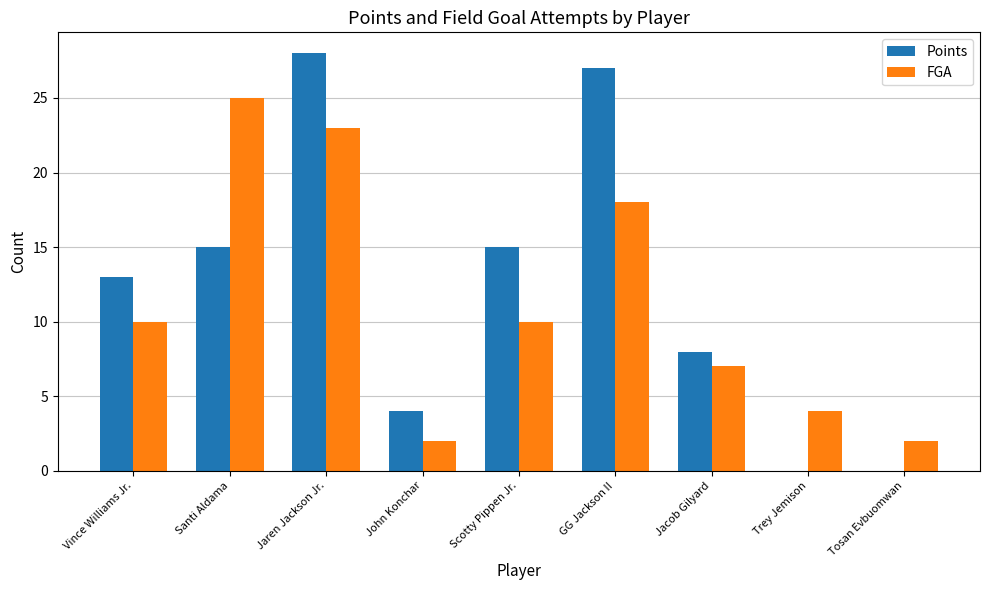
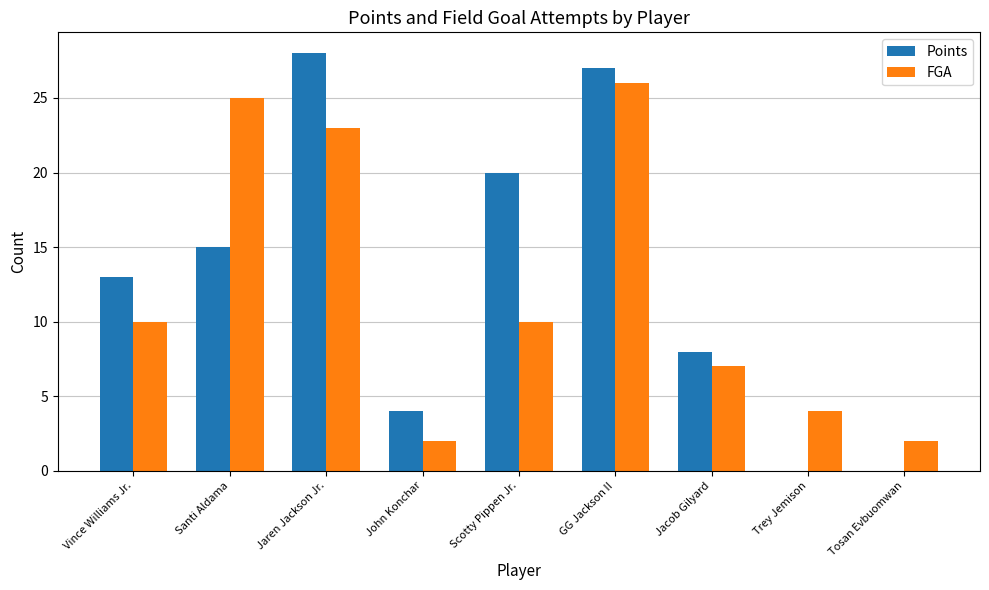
  {
    "Points": {
      "Vince Williams Jr.": 13,
      "Santi Aldama": 15,
      "Jaren Jackson Jr.": 28,
      "John Konchar": 4,
-     "Scotty Pippen Jr.": 15,
+     "Scotty Pippen Jr.": 20,
      "GG Jackson II": 27,
      "Jacob Gilyard": 8,
      "Trey Jemison": 0,
      "Tosan Evbuomwan": 0
    },
    "FGA": {
      "Vince Williams Jr.": 10,
      "Santi Aldama": 25,
      "Jaren Jackson Jr.": 23,
      "John Konchar": 2,
      "Scotty Pippen Jr.": 10,
-     "GG Jackson II": 18,
+     "GG Jackson II": 26,
      "Jacob Gilyard": 7,
      "Trey Jemison": 4,
      "Tosan Evbuomwan": 2
    }
  }
